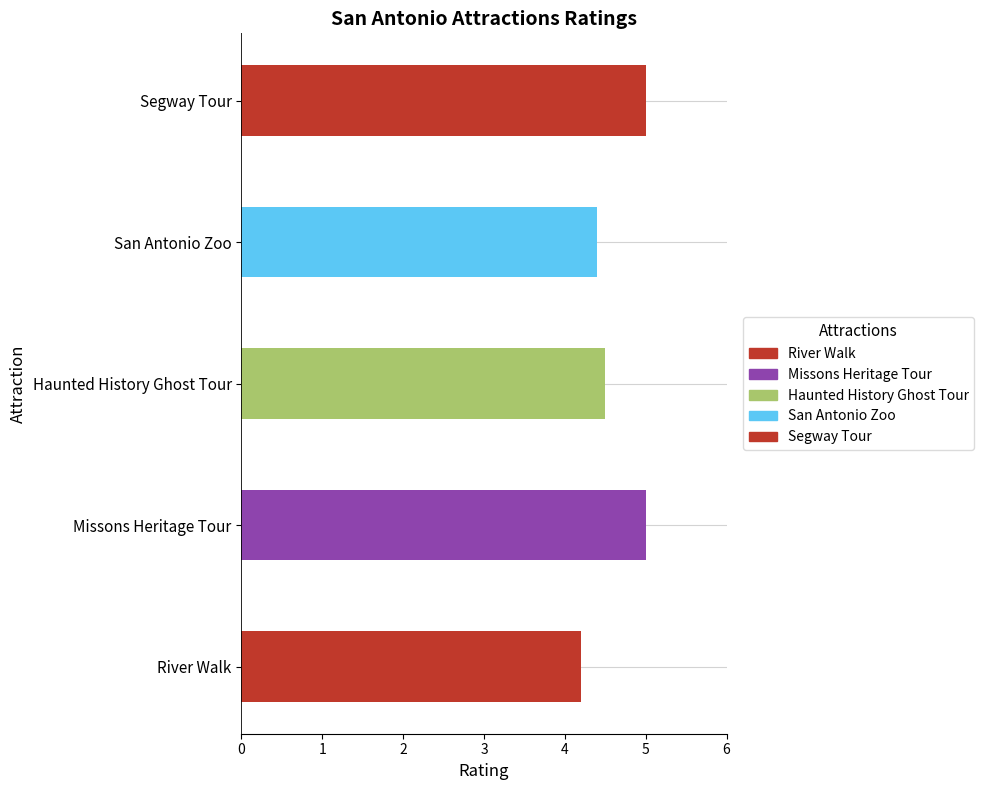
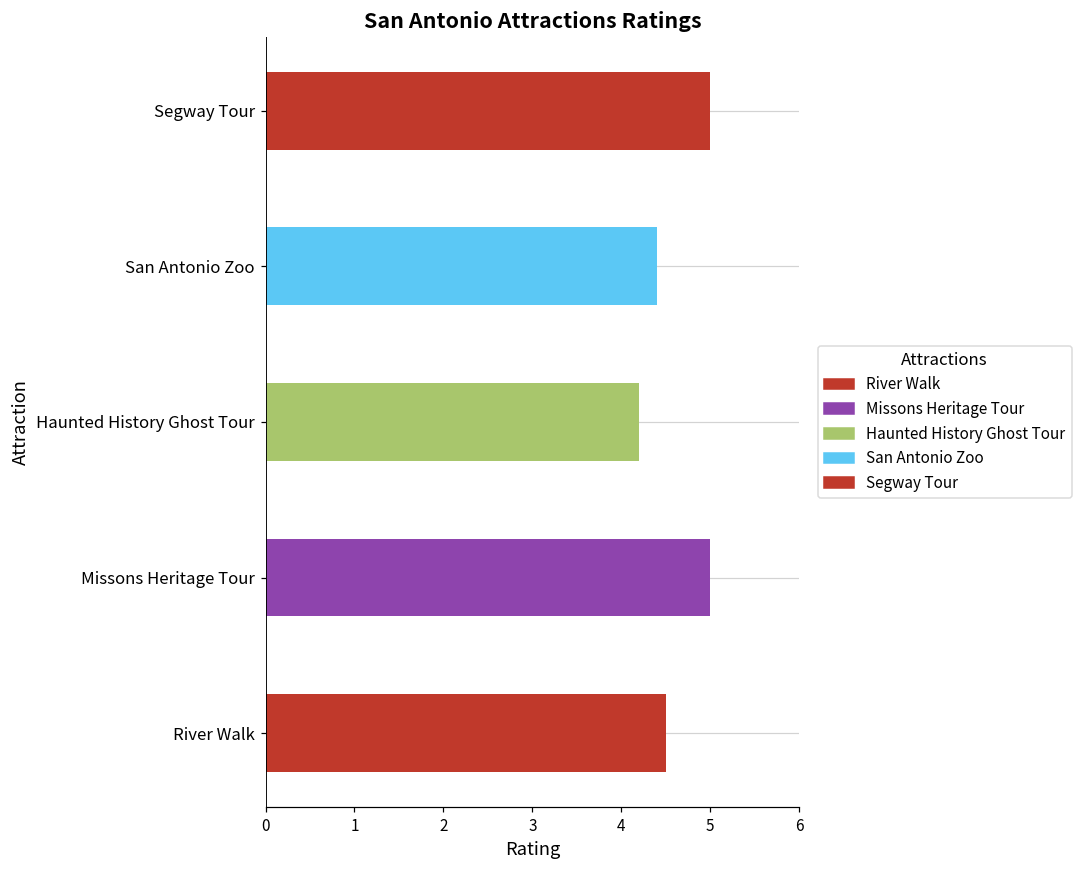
  {
    "Segway Tour": 5.0,
    "San Antonio Zoo": 4.4,
-   "Haunted History Ghost Tour": 4.5,
+   "Haunted History Ghost Tour": 4.2,
    "Missons Heritage Tour": 5.0,
-   "River Walk": 4.2
+   "River Walk": 4.5
  }
